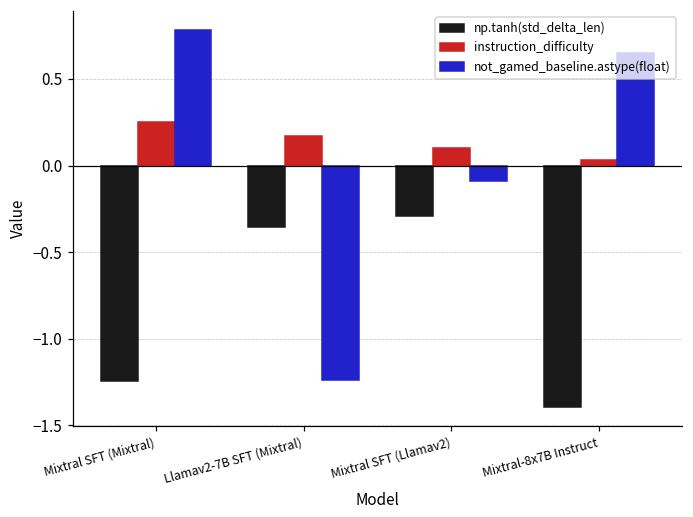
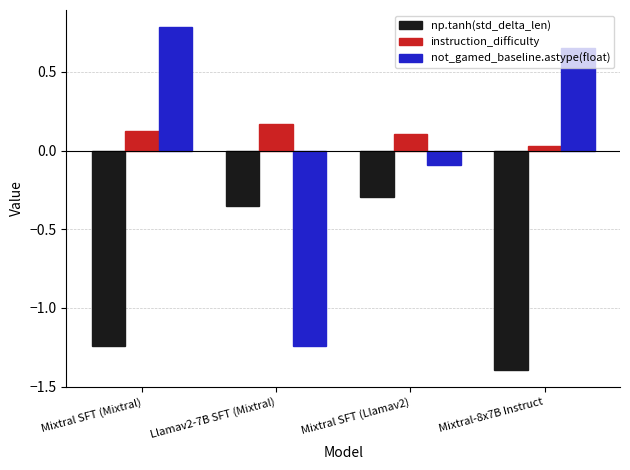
  {
    "np.tanh(std_delta_len)": {
      "Mixtral SFT (Mixtral)": -1.24,
      "Llamav2-7B SFT (Mixtral)": -0.35,
      "Mixtral SFT (Llamav2)": -0.29,
      "Mixtral-8x7B Instruct": -1.39
    },
    "instruction_difficulty": {
-     "Mixtral SFT (Mixtral)": 0.25,
+     "Mixtral SFT (Mixtral)": 0.12,
      "Llamav2-7B SFT (Mixtral)": 0.17,
      "Mixtral SFT (Llamav2)": 0.10,
      "Mixtral-8x7B Instruct": 0.03
    },
    "not_gamed_baseline.astype(float)": {
      "Mixtral SFT (Mixtral)": 0.78,
      "Llamav2-7B SFT (Mixtral)": -1.24,
      "Mixtral SFT (Llamav2)": -0.09
    }
  }
